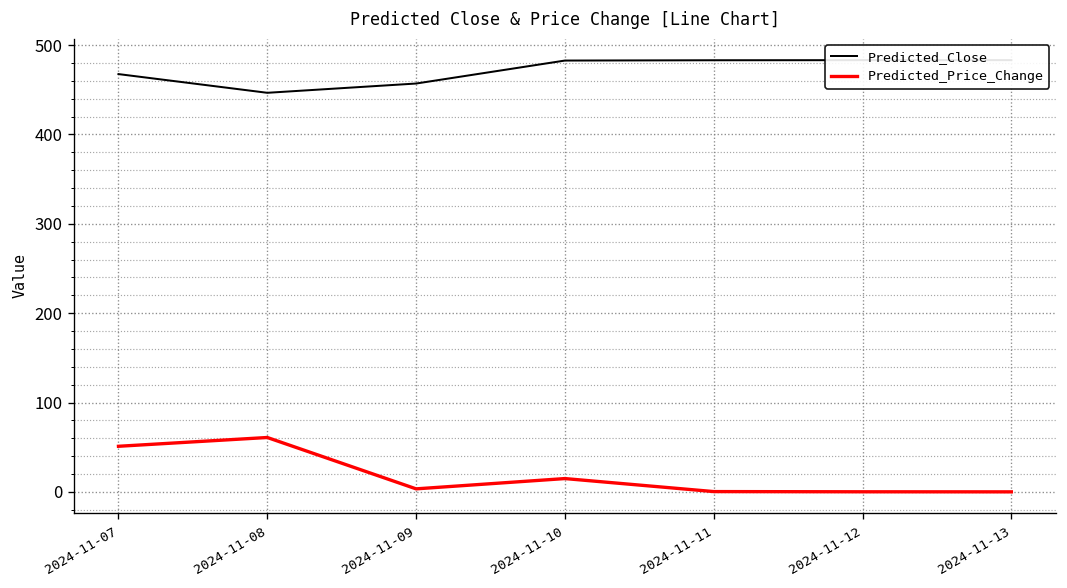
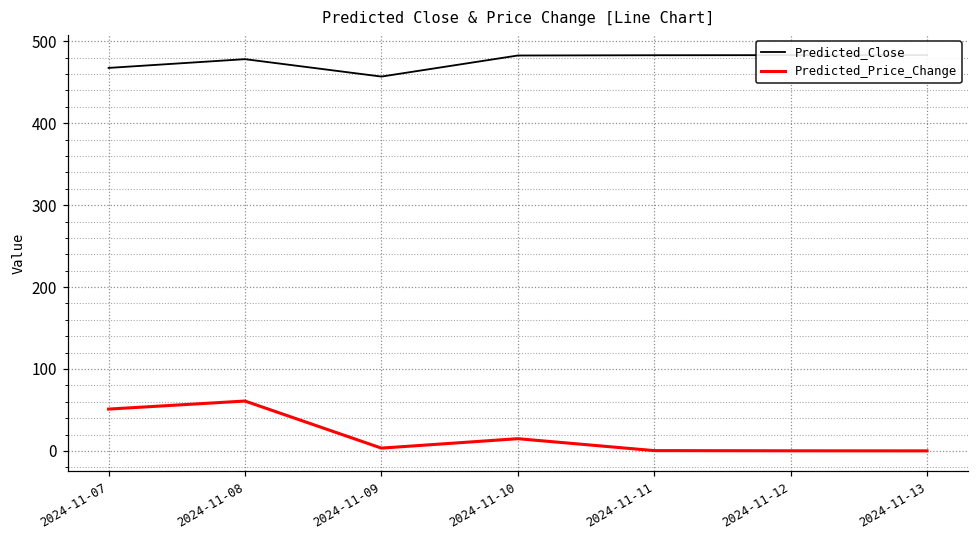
  {
    "Predicted_Close": {
      "2024-11-07": 470,
-     "2024-11-08": 450,
+     "2024-11-08": 480,
      "2024-11-09": 460,
      "2024-11-10": 480,
      "2024-11-11": 480
    },
    "Predicted_Price_Change": {
      "2024-11-07": 50,
      "2024-11-08": 60,
      "2024-11-09": 0,
      "2024-11-10": 10,
      "2024-11-11": 0,
      "2024-11-12": 0,
      "2024-11-13": 0
    }
  }
